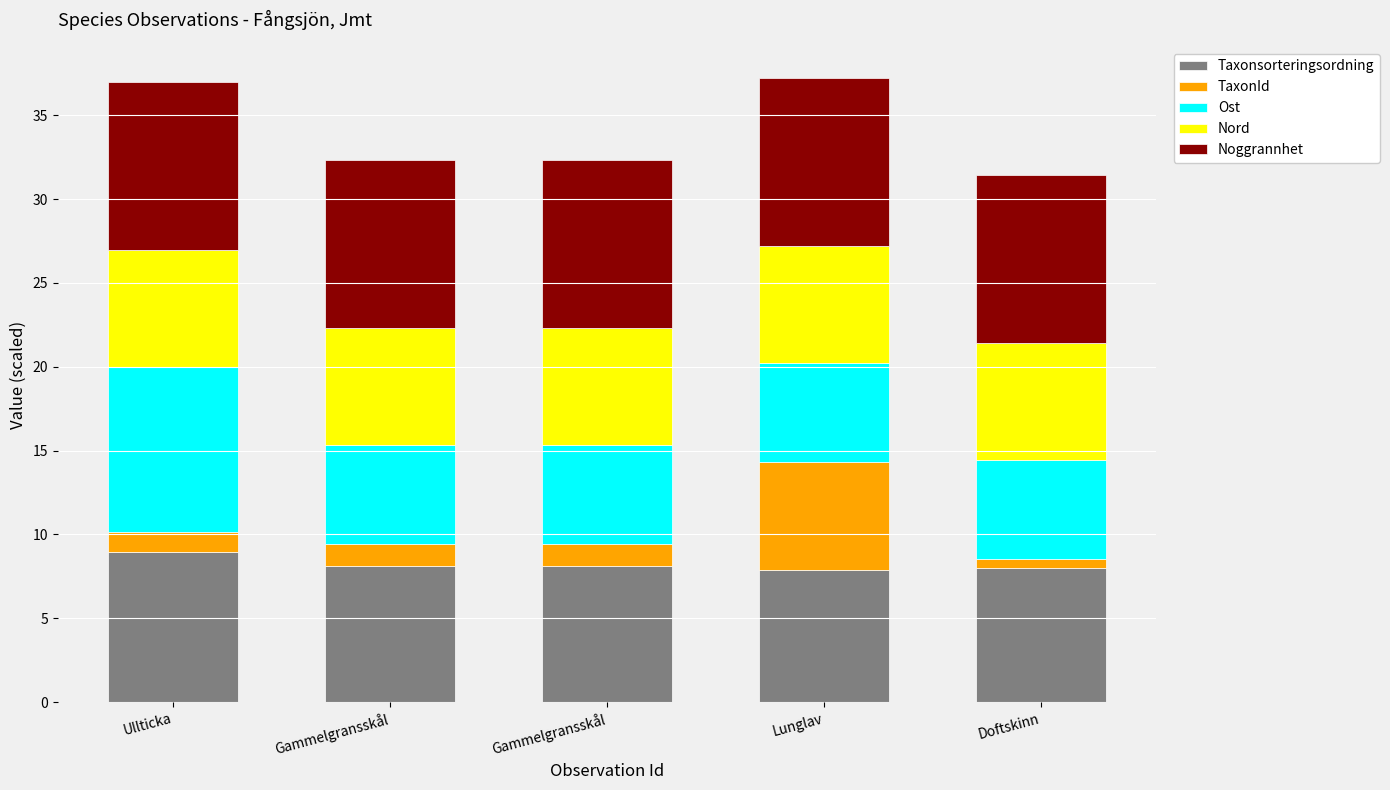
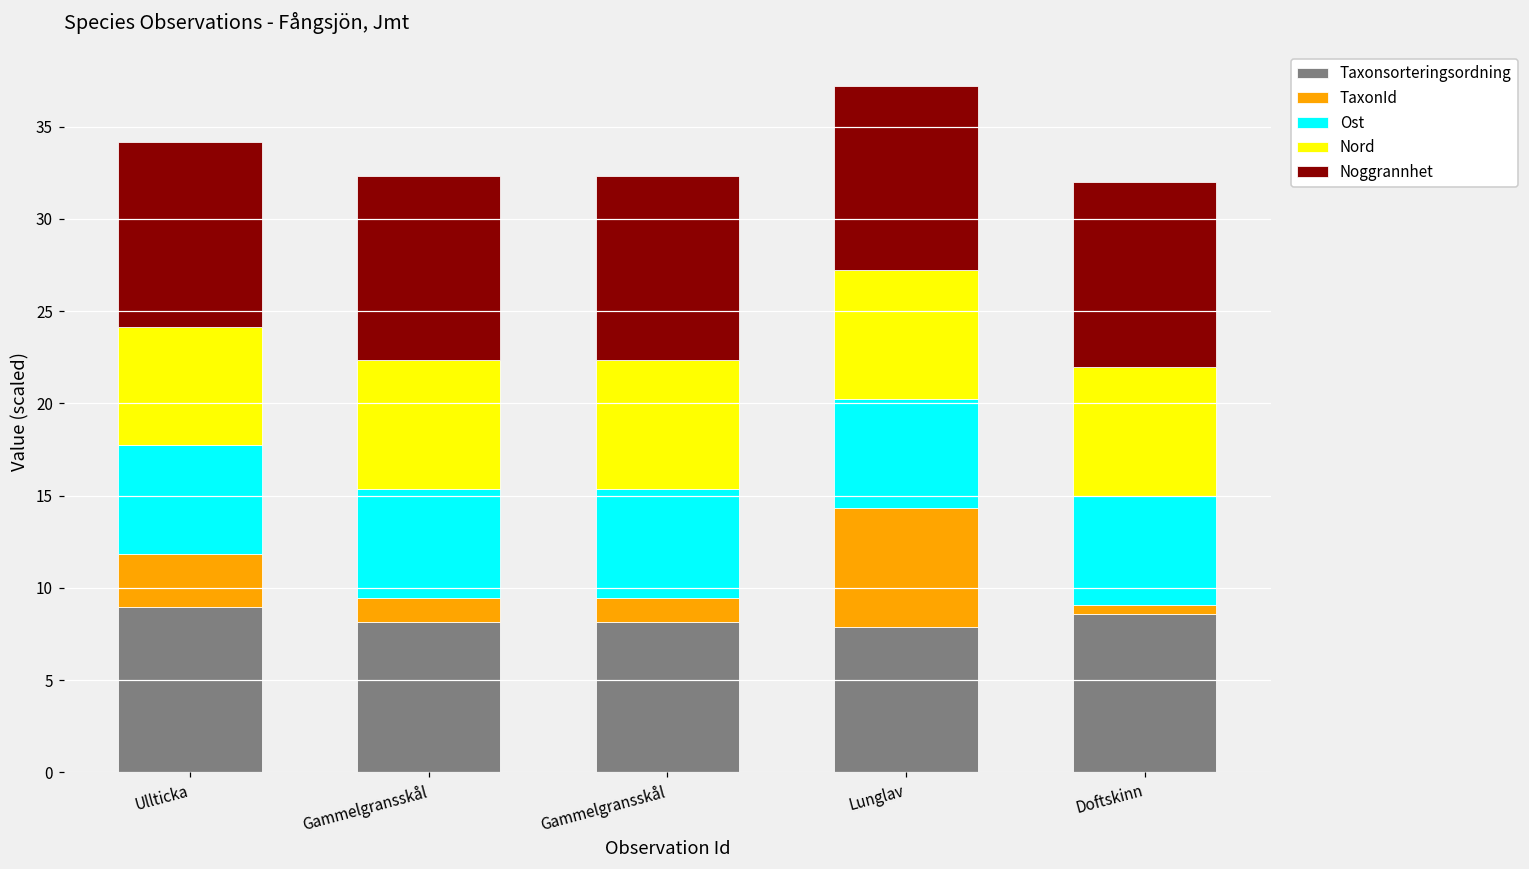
  {
    "Taxonsorteringsordning": {
      "Ullticka": 8.9,
      "Lunglav": 7.9,
-     "Doftskinn": 8.0
+     "Doftskinn": 8.6
    },
    "TaxonId": {
-     "Ullticka": 1.2,
+     "Ullticka": 2.9,
      "Lunglav": 6.5,
      "Doftskinn": 0.5
    },
    "Ost": {
-     "Ullticka": 9.8,
+     "Ullticka": 5.9,
      "Lunglav": 5.9,
      "Doftskinn": 5.9
    },
    "Nord": {
-     "Ullticka": 7.0,
+     "Ullticka": 6.4,
      "Lunglav": 7.0,
      "Doftskinn": 7.0
    },
    "Noggrannhet": {
      "Ullticka": 10.0,
      "Lunglav": 10.0,
      "Doftskinn": 10.0
    }
  }
